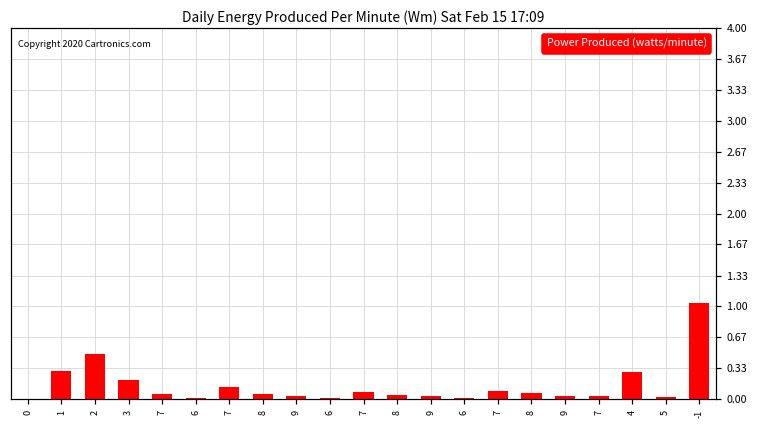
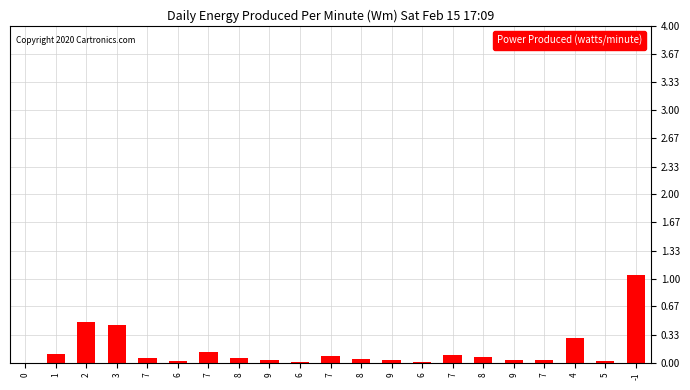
  {
    "0": 0.0,
-   "1": 0.3,
+   "1": 0.1,
    "2": 0.5,
-   "3": 0.2,
+   "3": 0.5,
    "4": 0.3,
    "-1": 1.0
  }
